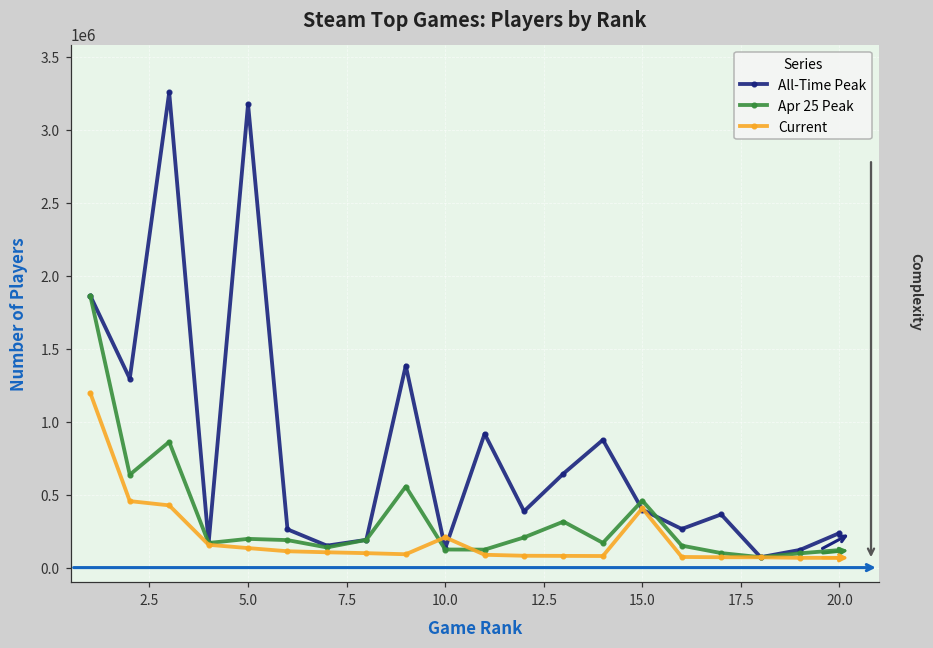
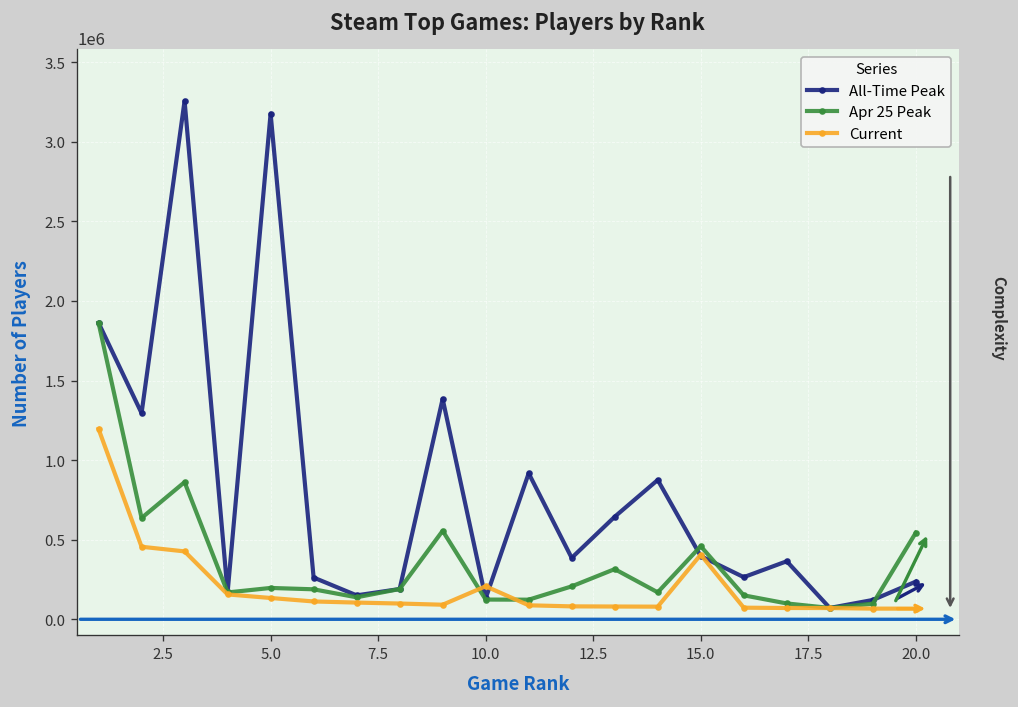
  {
    "All-Time Peak": {
      "5.0": 3180000,
      "20.0": 240000
    },
    "Apr 25 Peak": {
      "5.0": 200000,
      "15.0": 460000,
-     "20.0": 120000
+     "20.0": 540000
    },
    "Current": {
      "5.0": 130000,
      "10.0": 210000,
      "20.0": 70000
    }
  }
